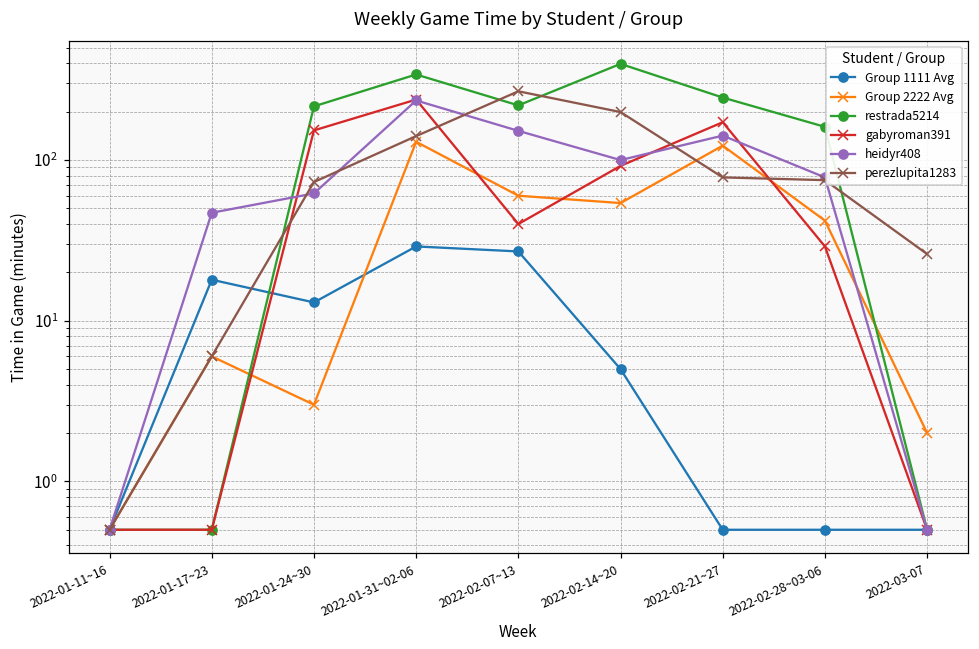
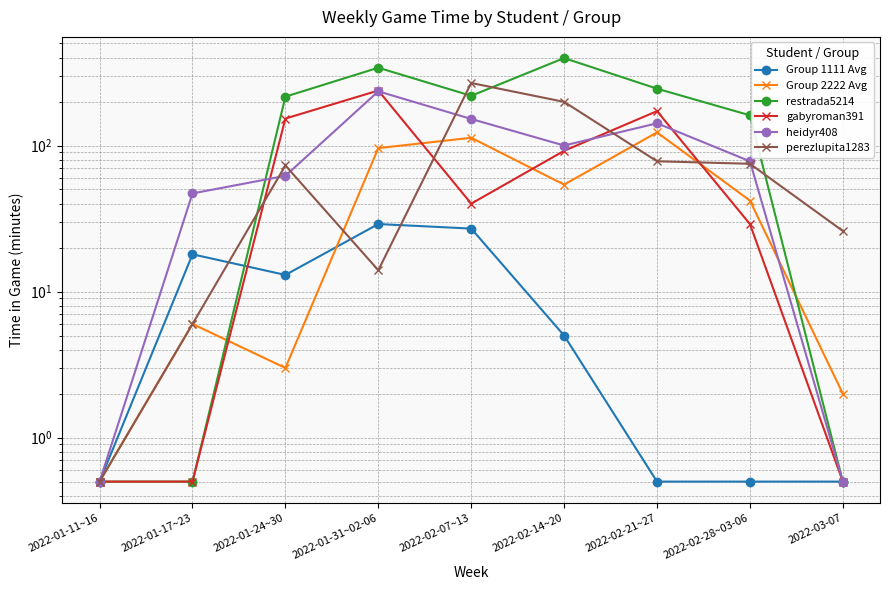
  {
    "Group 1111 Avg": {
      "2022-01-17~23": 18,
      "2022-01-24~30": 13,
      "2022-01-31~02-06": 29,
      "2022-02-07~13": 27,
      "2022-02-14~20": 5,
      "2022-02-21~27": 0.50,
      "2022-02-28~03-06": 0.50
    },
    "Group 2222 Avg": {
      "2022-01-24~30": 3,
-     "2022-01-31~02-06": 130,
-     "2022-02-07~13": 60,
+     "2022-01-31~02-06": 100,
+     "2022-02-07~13": 110,
      "2022-02-14~20": 54,
      "2022-02-21~27": 120,
      "2022-02-28~03-06": 42,
      "2022-03-07": 2
    },
    "restrada5214": {
      "2022-01-24~30": 220,
      "2022-01-31~02-06": 340,
      "2022-02-07~13": 220,
      "2022-02-14~20": 400,
      "2022-02-21~27": 250,
      "2022-02-28~03-06": 160
    },
    "gabyroman391": {
      "2022-01-24~30": 150,
      "2022-02-07~13": 40,
      "2022-02-14~20": 90,
      "2022-02-21~27": 170,
      "2022-02-28~03-06": 29
    },
    "heidyr408": {
      "2022-01-17~23": 47,
      "2022-01-24~30": 62,
      "2022-02-07~13": 150,
      "2022-02-14~20": 100,
      "2022-02-21~27": 140
    },
    "perezlupita1283": {
      "2022-01-24~30": 70,
-     "2022-01-31~02-06": 140,
+     "2022-01-31~02-06": 14,
      "2022-02-07~13": 270,
      "2022-02-14~20": 200,
      "2022-02-21~27": 80,
      "2022-03-07": 26
    }
  }
